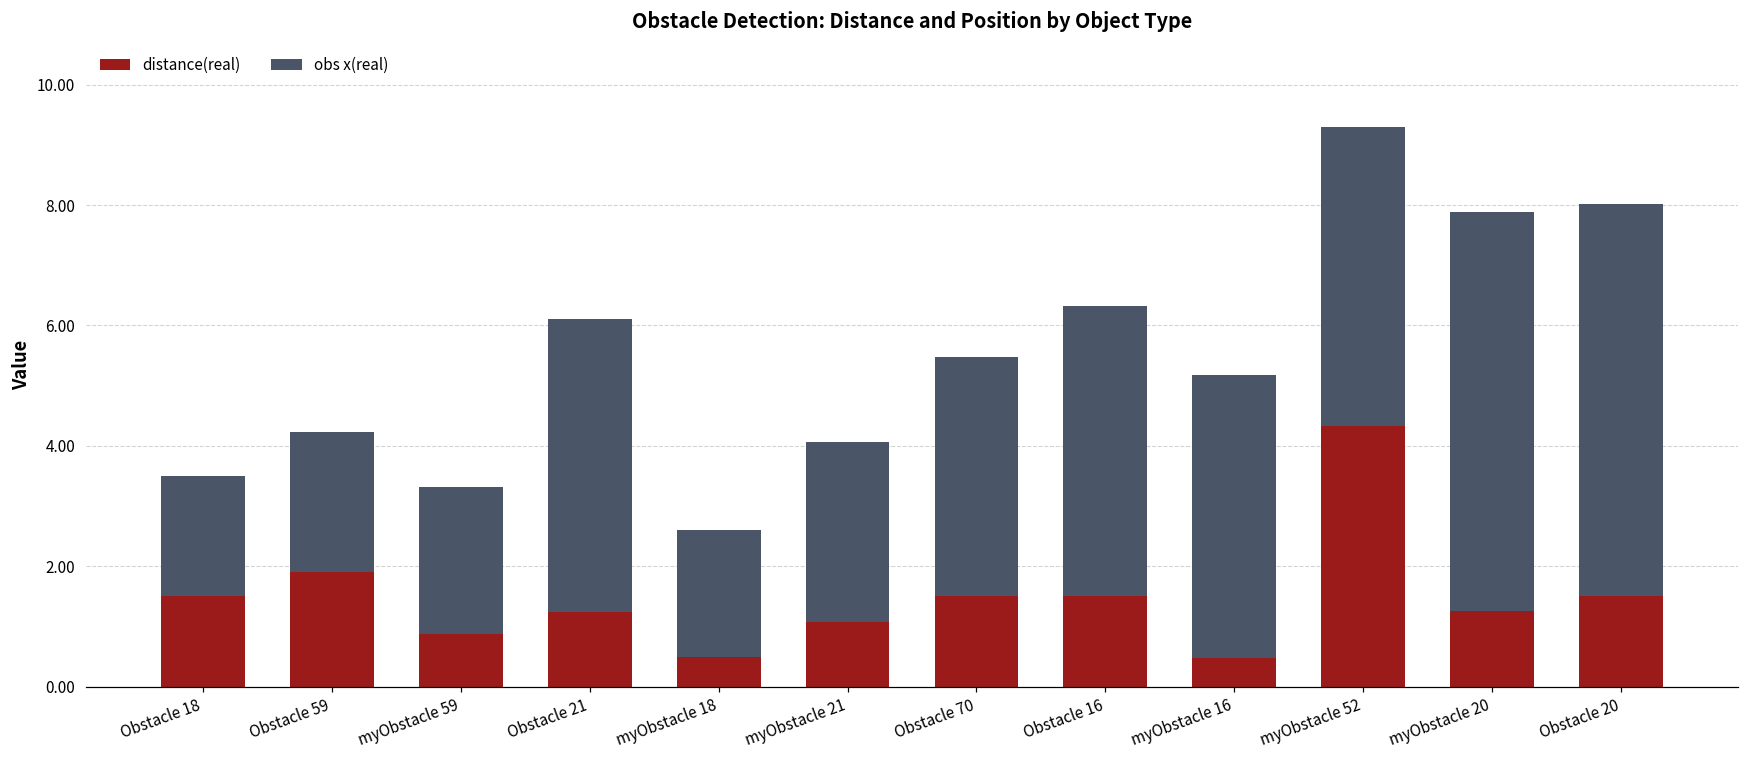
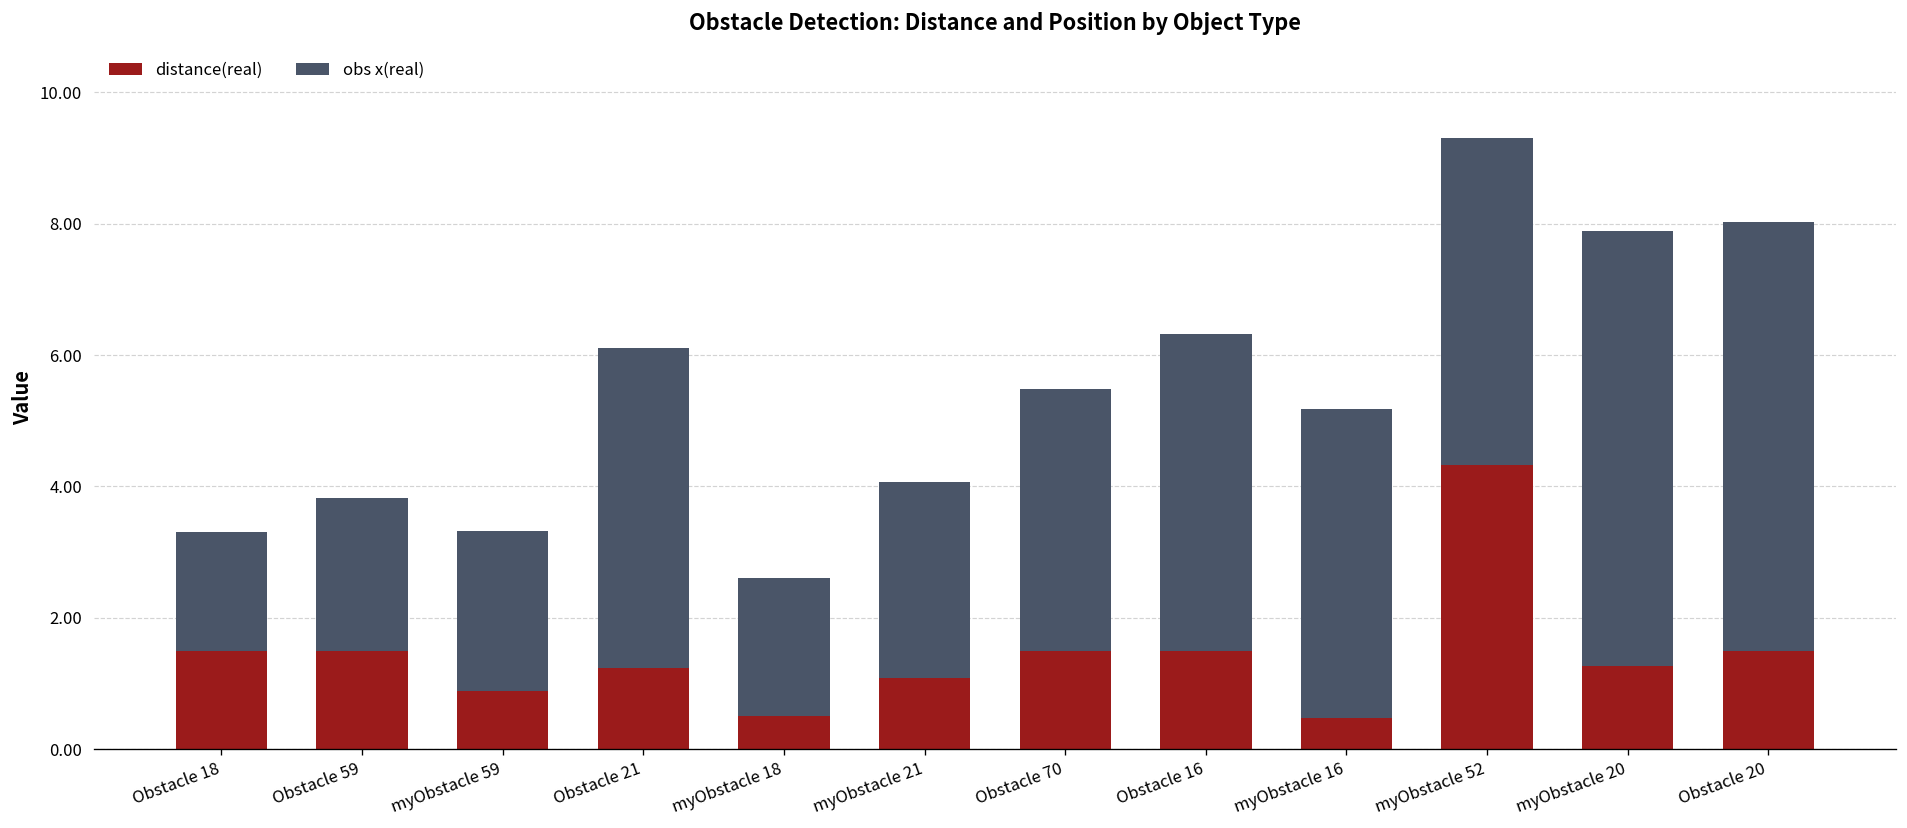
  {
    "distance(real)": {
      "Obstacle 18": 1.5,
-     "Obstacle 59": 1.9,
+     "Obstacle 59": 1.5,
      "myObstacle 59": 0.9,
      "Obstacle 21": 1.2,
      "myObstacle 18": 0.5,
      "myObstacle 21": 1.1,
      "Obstacle 70": 1.5,
      "Obstacle 16": 1.5,
      "myObstacle 16": 0.5,
      "myObstacle 52": 4.3,
      "myObstacle 20": 1.3,
      "Obstacle 20": 1.5
    },
    "obs x(real)": {
-     "Obstacle 18": 2.0,
+     "Obstacle 18": 1.8,
      "Obstacle 59": 2.3,
      "myObstacle 59": 2.4,
      "Obstacle 21": 4.9,
      "myObstacle 18": 2.1,
      "myObstacle 21": 3.0,
      "Obstacle 70": 4.0,
      "Obstacle 16": 4.8,
      "myObstacle 16": 4.7,
      "myObstacle 52": 5.0,
      "myObstacle 20": 6.6,
      "Obstacle 20": 6.5
    }
  }
